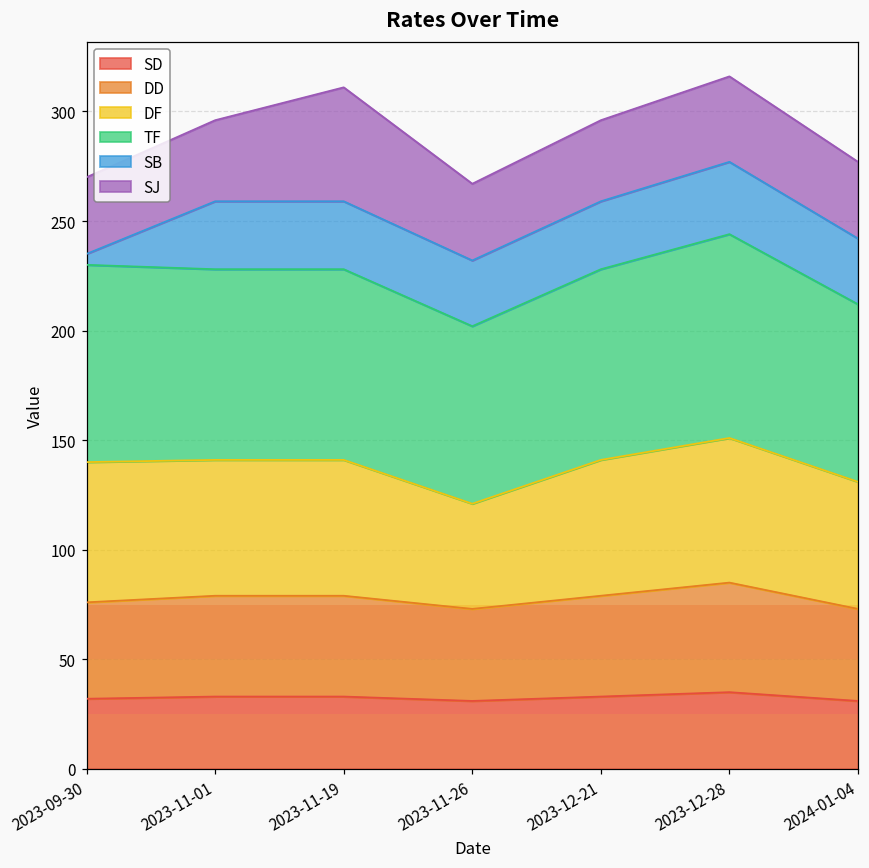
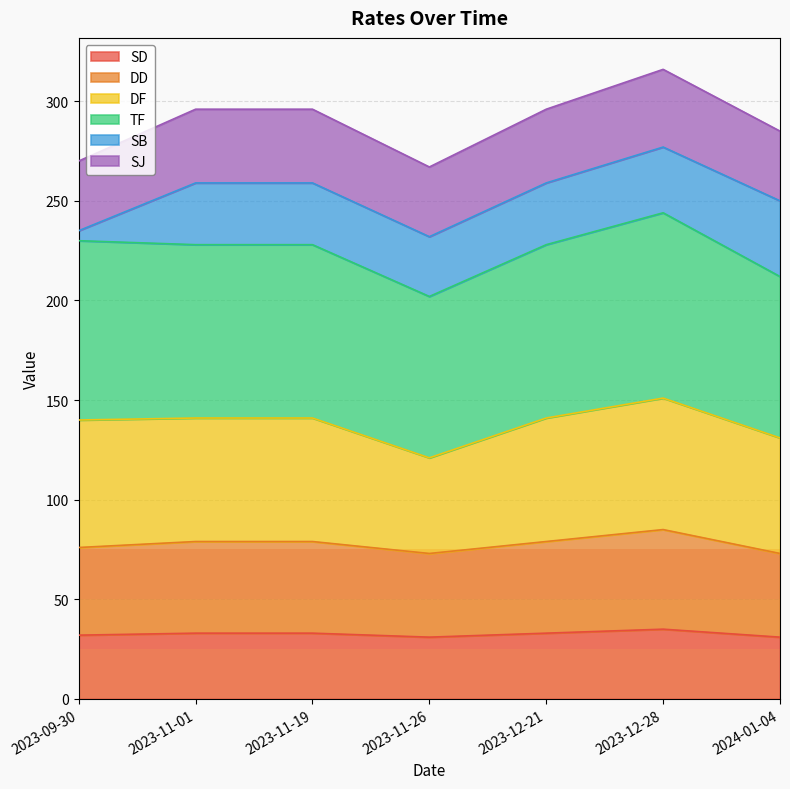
  {
    "DF": {
      "2023-09-30": 64,
      "2023-11-01": 62,
      "2023-11-19": 62,
      "2023-11-26": 48,
      "2023-12-21": 62,
      "2023-12-28": 66,
      "2024-01-04": 58
    },
    "TF": {
      "2023-09-30": 90,
      "2023-11-01": 87,
      "2023-11-19": 87,
      "2023-11-26": 81,
      "2023-12-21": 87,
      "2023-12-28": 93,
      "2024-01-04": 81
    },
    "SB": {
      "2023-09-30": 5,
      "2023-11-01": 31,
      "2023-11-19": 31,
      "2023-11-26": 30,
      "2023-12-21": 31,
      "2023-12-28": 33,
-     "2024-01-04": 30
+     "2024-01-04": 38
    },
    "SJ": {
      "2023-09-30": 35,
      "2023-11-01": 37,
-     "2023-11-19": 52,
+     "2023-11-19": 37,
      "2023-11-26": 35,
      "2023-12-21": 37,
      "2023-12-28": 39,
      "2024-01-04": 35
    }
  }
